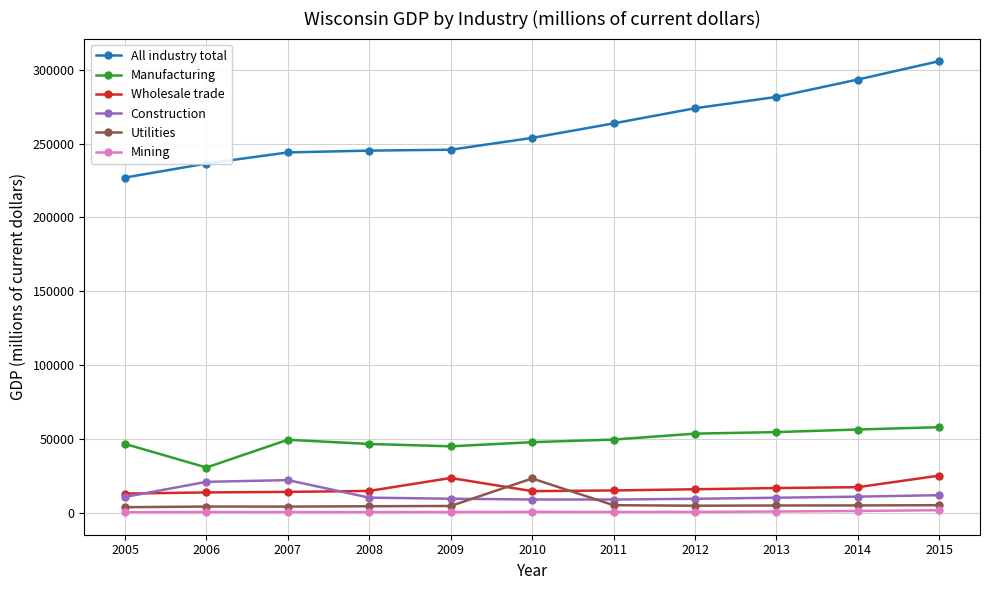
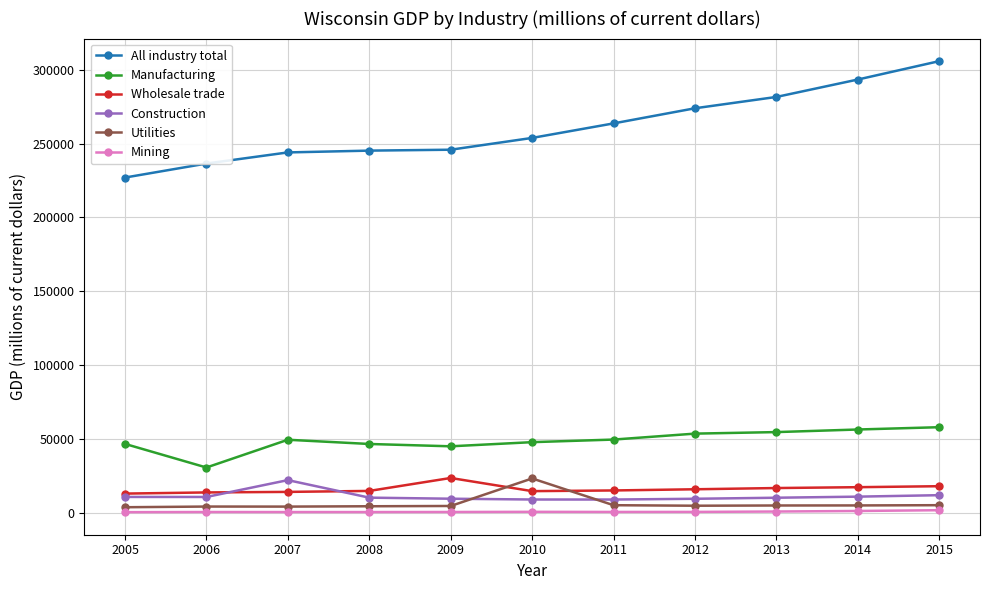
  {
    "All industry total": {
      "2005": 227000,
      "2007": 244000,
      "2008": 245000,
      "2009": 246000,
      "2010": 254000,
      "2011": 264000,
      "2012": 274000,
      "2013": 282000,
      "2014": 293000,
      "2015": 306000
    },
    "Manufacturing": {
      "2005": 47000,
      "2006": 31000,
      "2007": 49000,
      "2008": 47000,
      "2009": 45000,
      "2010": 48000,
      "2011": 50000,
      "2012": 54000,
      "2013": 55000,
      "2014": 56000,
      "2015": 58000
    },
    "Wholesale trade": {
      "2005": 13000,
      "2006": 14000,
      "2007": 14000,
      "2008": 15000,
      "2009": 24000,
      "2010": 15000,
      "2011": 15000,
      "2012": 16000,
      "2013": 17000,
      "2014": 17000,
-     "2015": 25000
+     "2015": 18000
    },
    "Construction": {
      "2005": 11000,
-     "2006": 21000,
+     "2006": 11000,
      "2007": 22000,
      "2008": 10000,
      "2009": 10000,
      "2010": 9000,
      "2011": 9000,
      "2012": 9000,
      "2013": 10000,
      "2014": 11000,
      "2015": 12000
    },
    "Utilities": {
      "2005": 4000,
      "2006": 4000,
      "2007": 4000,
      "2008": 4000,
      "2009": 5000,
      "2010": 23000,
      "2011": 5000,
      "2012": 5000,
      "2013": 5000,
      "2014": 5000,
      "2015": 5000
    },
    "Mining": {
      "2005": 0,
      "2006": 1000,
      "2007": 0,
      "2008": 0,
      "2009": 1000,
      "2010": 1000,
      "2011": 1000,
      "2012": 1000,
      "2013": 1000,
      "2014": 1000,
      "2015": 2000
    }
  }
